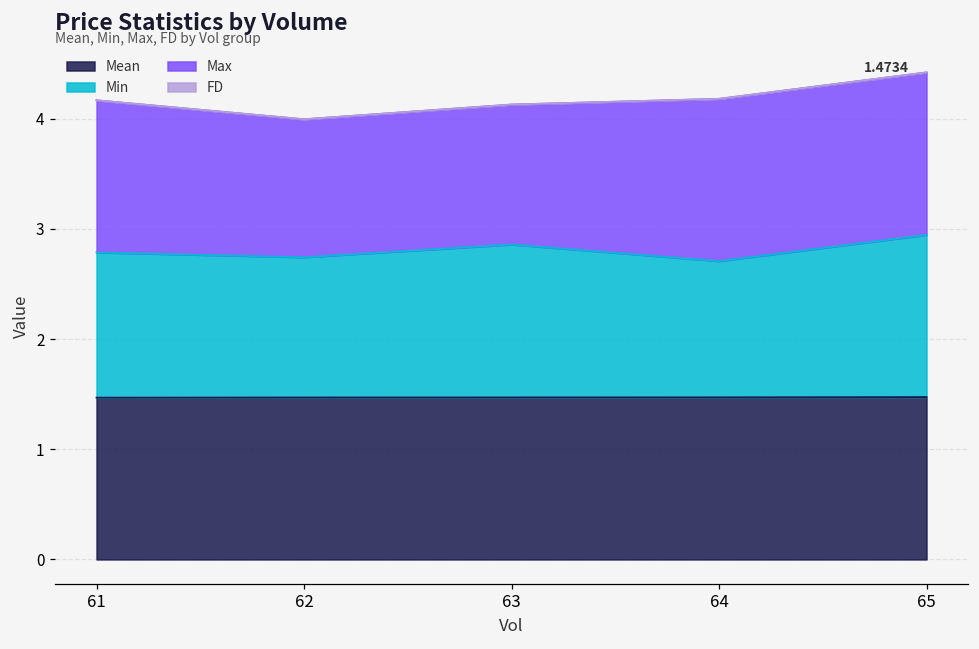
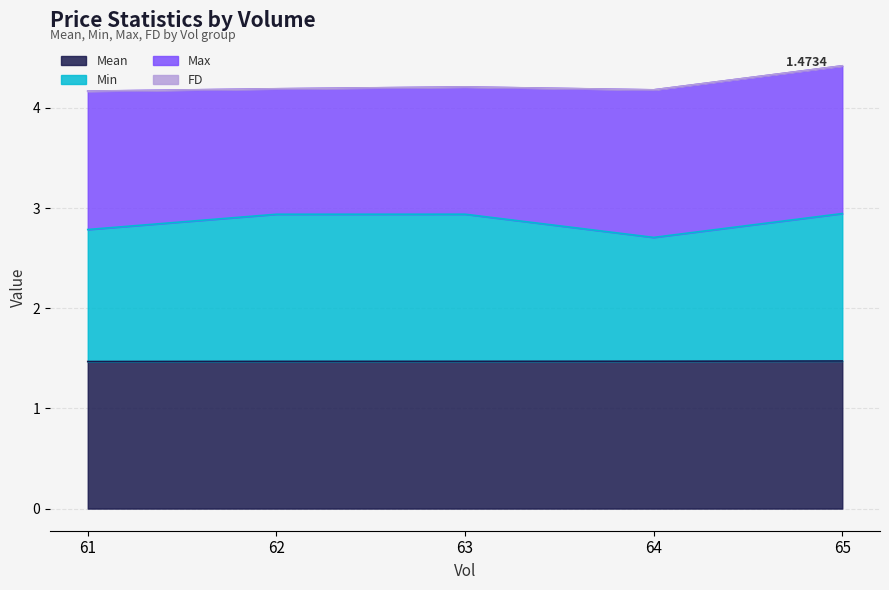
  {
    "Mean": {
      "61": 1.47,
      "62": 1.47,
      "63": 1.47,
      "64": 1.47,
      "65": 1.47
    },
    "Min": {
      "61": 1.32,
-     "62": 1.27,
-     "63": 1.39,
+     "62": 1.47,
+     "63": 1.47,
      "64": 1.24,
      "65": 1.47
    },
    "FD": {
      "61": 1.38,
      "62": 1.25,
      "63": 1.27,
      "64": 1.47
    }
  }
